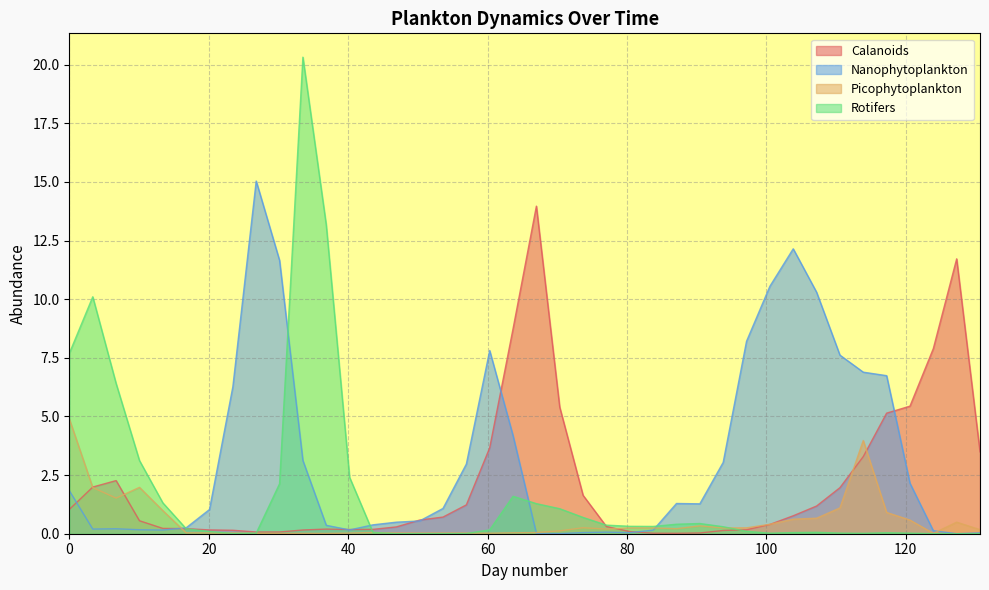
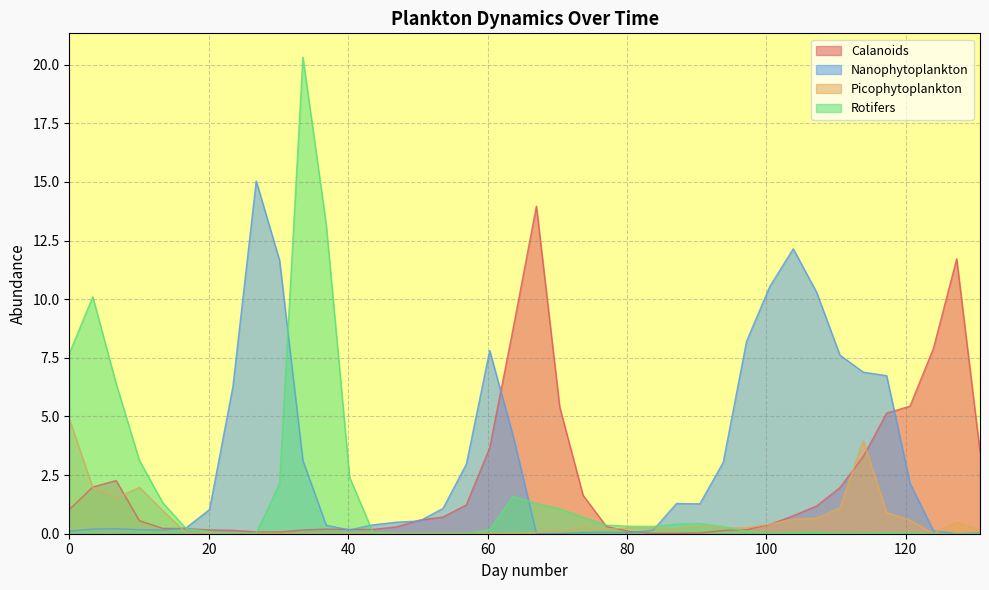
  {
    "Calanoids": {
      "0": 1.0
    },
    "Nanophytoplankton": {
-     "0": 1.8
+     "0": 0.1
    },
    "Picophytoplankton": {
      "0": 4.9
    },
    "Rotifers": {
      "0": 7.7
    }
  }
